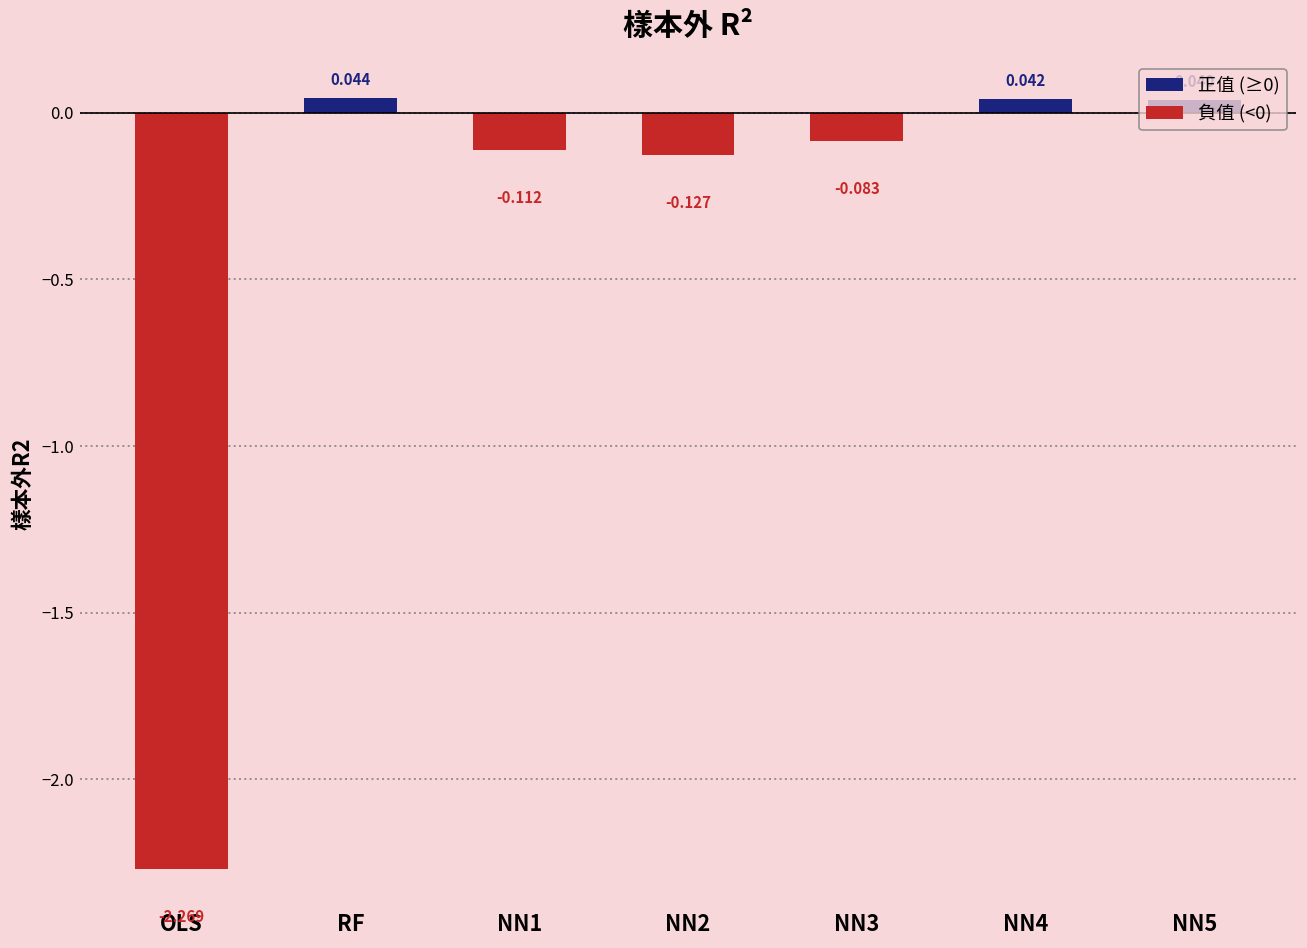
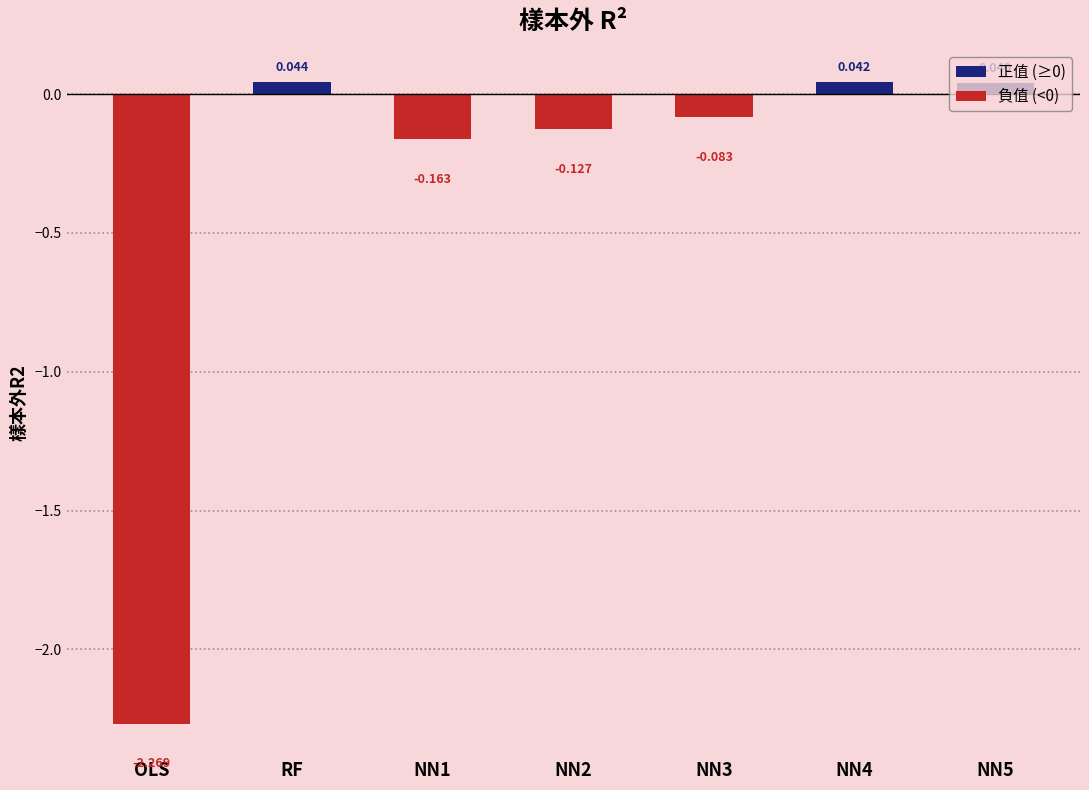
  {
    "RF": 0.044,
-   "NN1": -0.112,
+   "NN1": -0.163,
    "NN4": 0.042
  }
